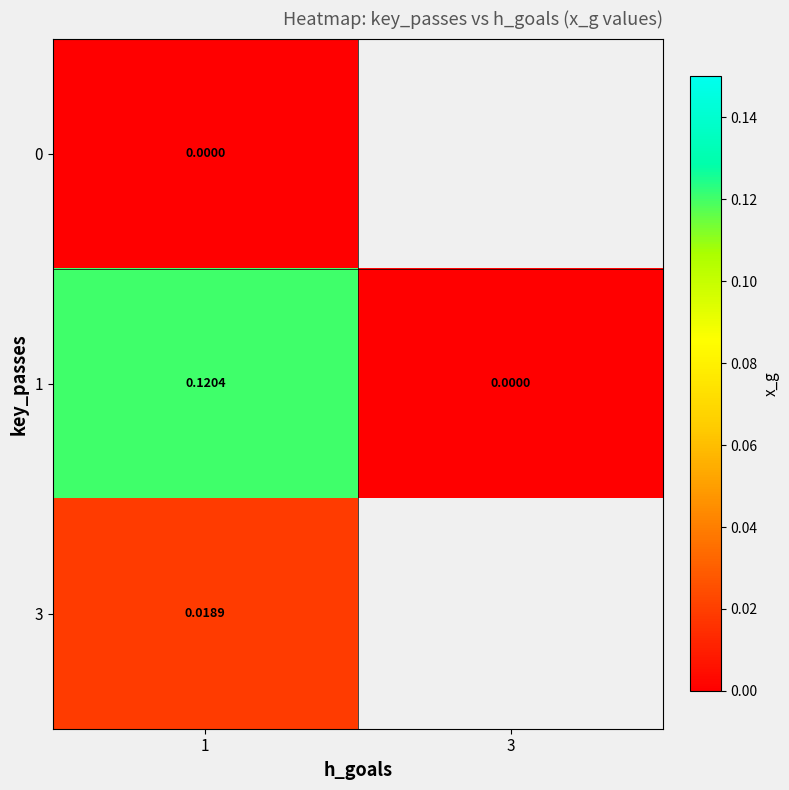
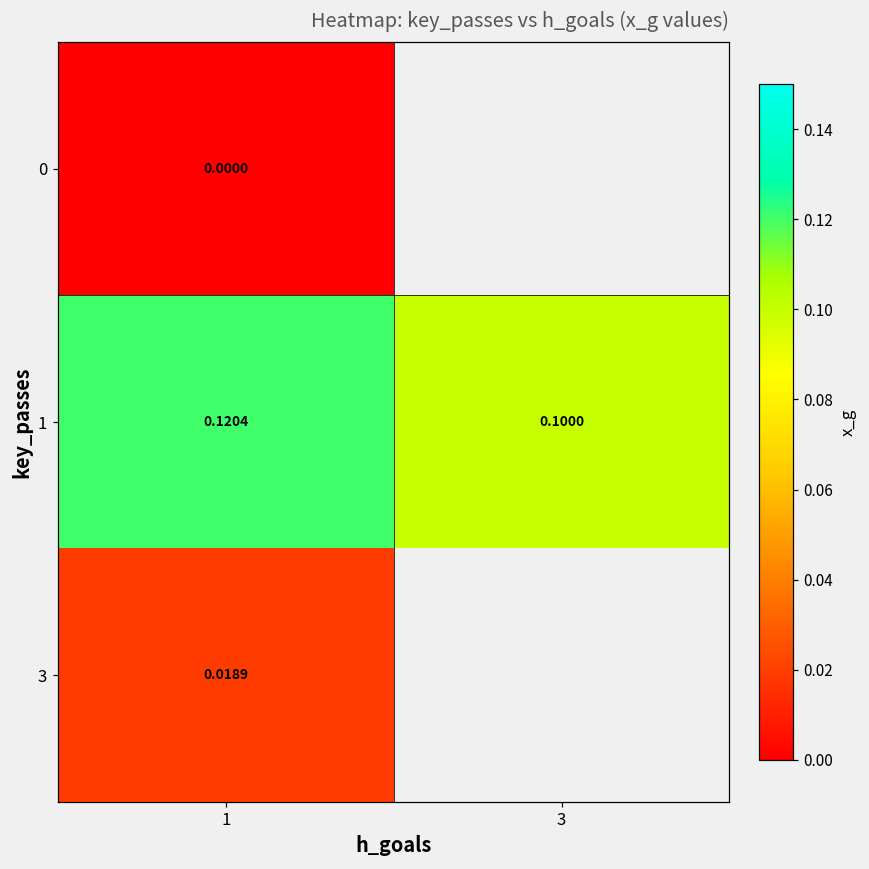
  {
    "0": {
      "1": 0.0000
    },
    "1": {
      "1": 0.1204,
-     "3": 0.0000
+     "3": 0.1000
    },
    "3": {
      "1": 0.0189
    }
  }
